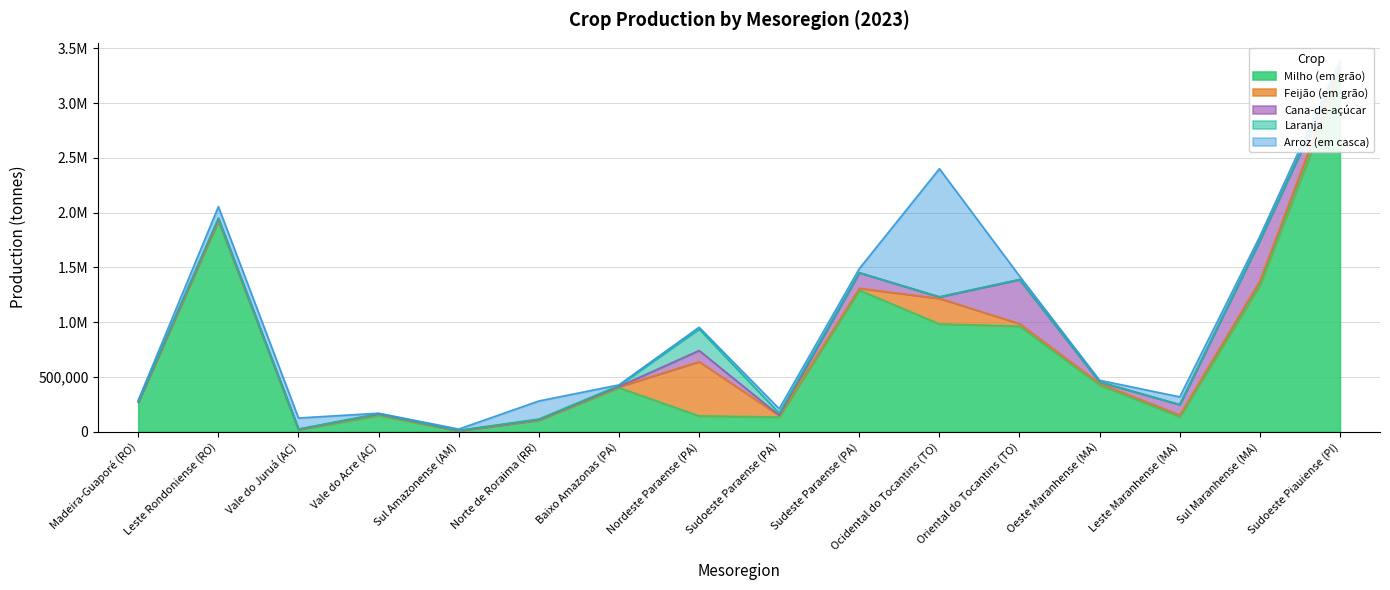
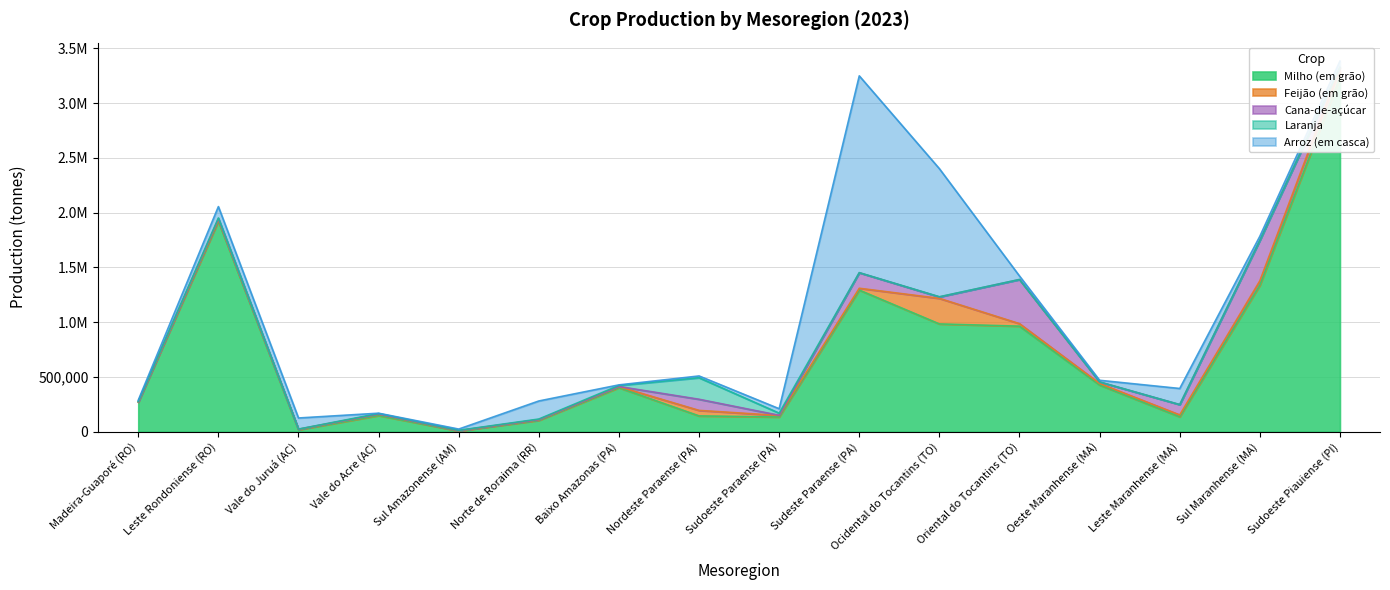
  {
    "Feijão (em grão)": {
-     "Nordeste Paraense (PA)": "500,000",
+     "Nordeste Paraense (PA)": "50,000",
      "Sul Maranhense (MA)": "40,000"
    },
    "Cana-de-açúcar": {
      "Nordeste Paraense (PA)": "100,000"
    },
    "Arroz (em casca)": {
      "Leste Rondoniense (RO)": "100,000",
      "Vale do Juruá (AC)": "100,000",
      "Norte de Roraima (RR)": "160,000",
      "Sudoeste Paraense (PA)": "40,000",
-     "Sudeste Paraense (PA)": "40,000",
+     "Sudeste Paraense (PA)": "1,800,000",
      "Ocidental do Tocantins (TO)": "1,170,000",
      "Oriental do Tocantins (TO)": "30,000",
-     "Leste Maranhense (MA)": "70,000",
+     "Leste Maranhense (MA)": "150,000",
      "Sul Maranhense (MA)": "40,000"
    }
  }
